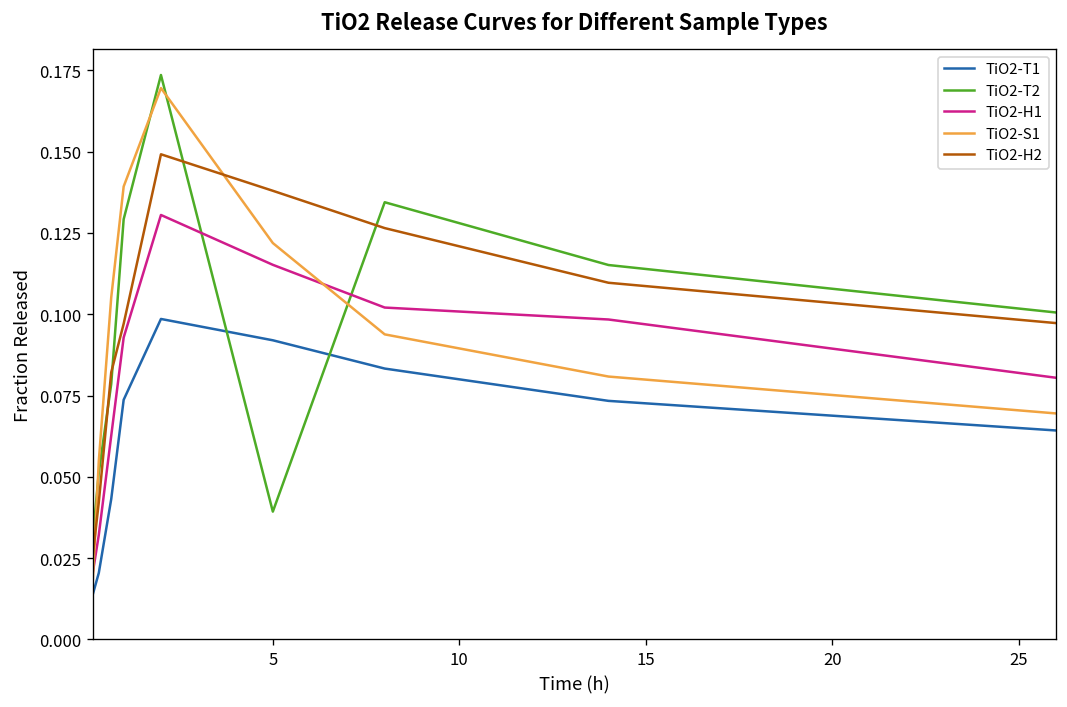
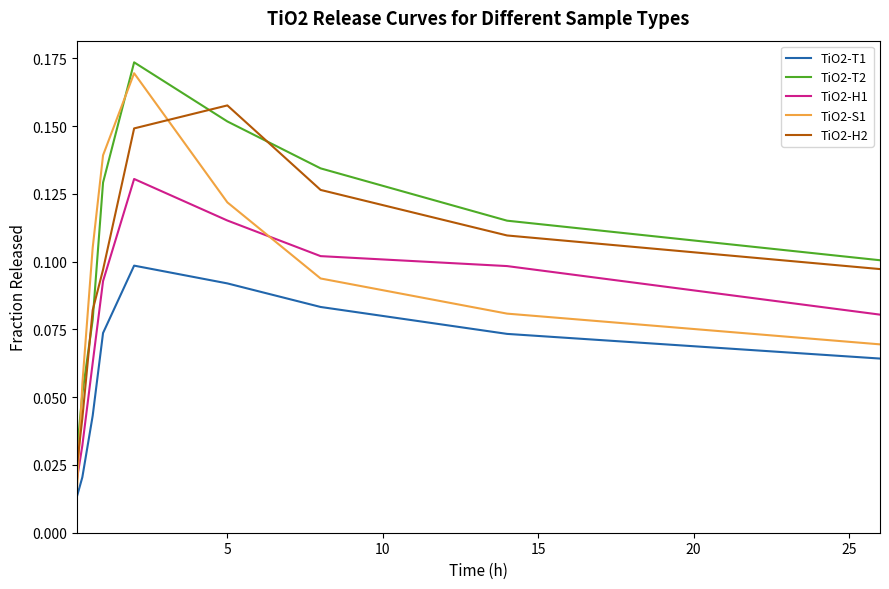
  {
    "TiO2-T1": {
      "5": 0.092
    },
    "TiO2-T2": {
-     "5": 0.039
+     "5": 0.152
    },
    "TiO2-H1": {
      "5": 0.115
    },
    "TiO2-S1": {
      "5": 0.122
    },
    "TiO2-H2": {
-     "5": 0.138
+     "5": 0.158
    }
  }
